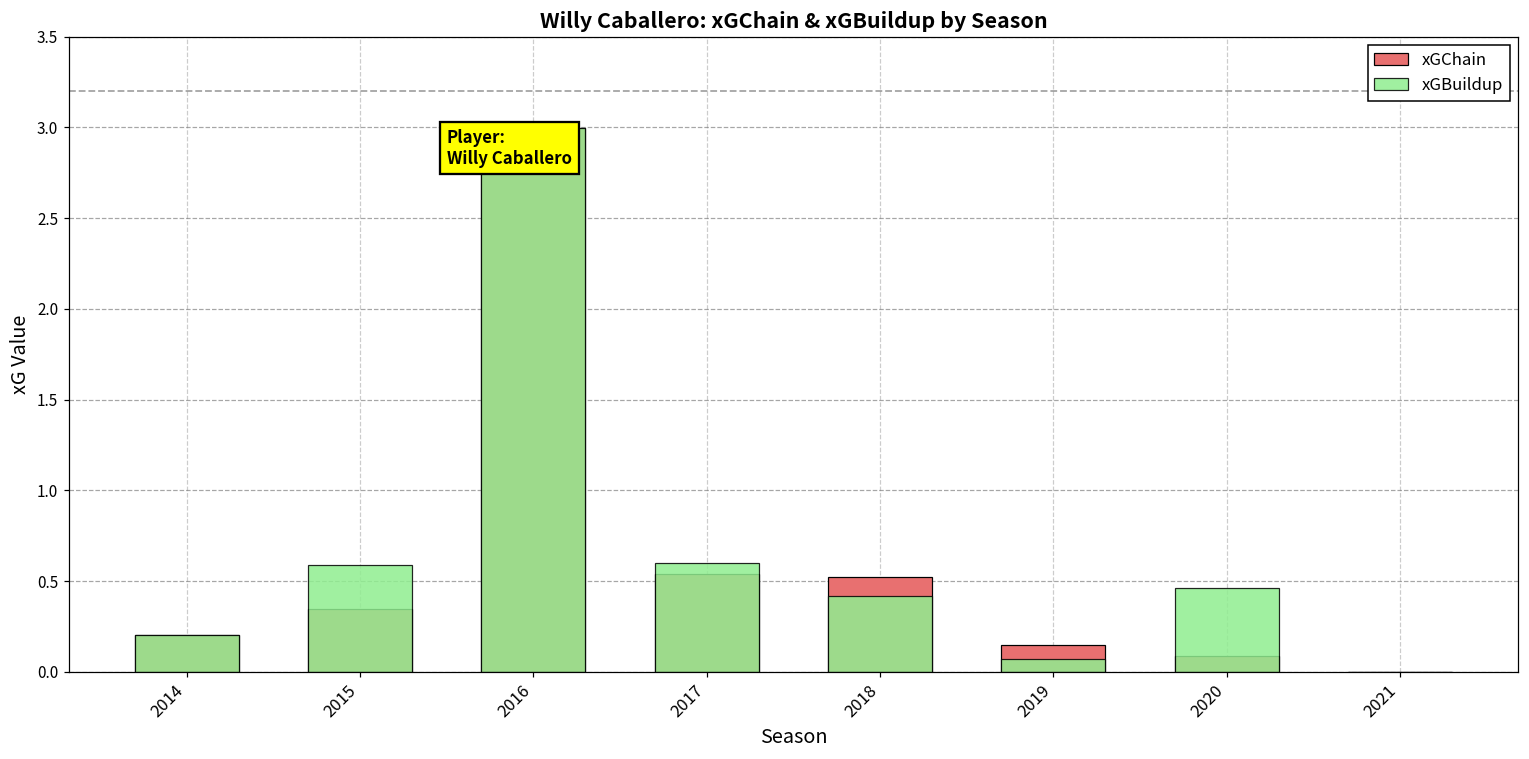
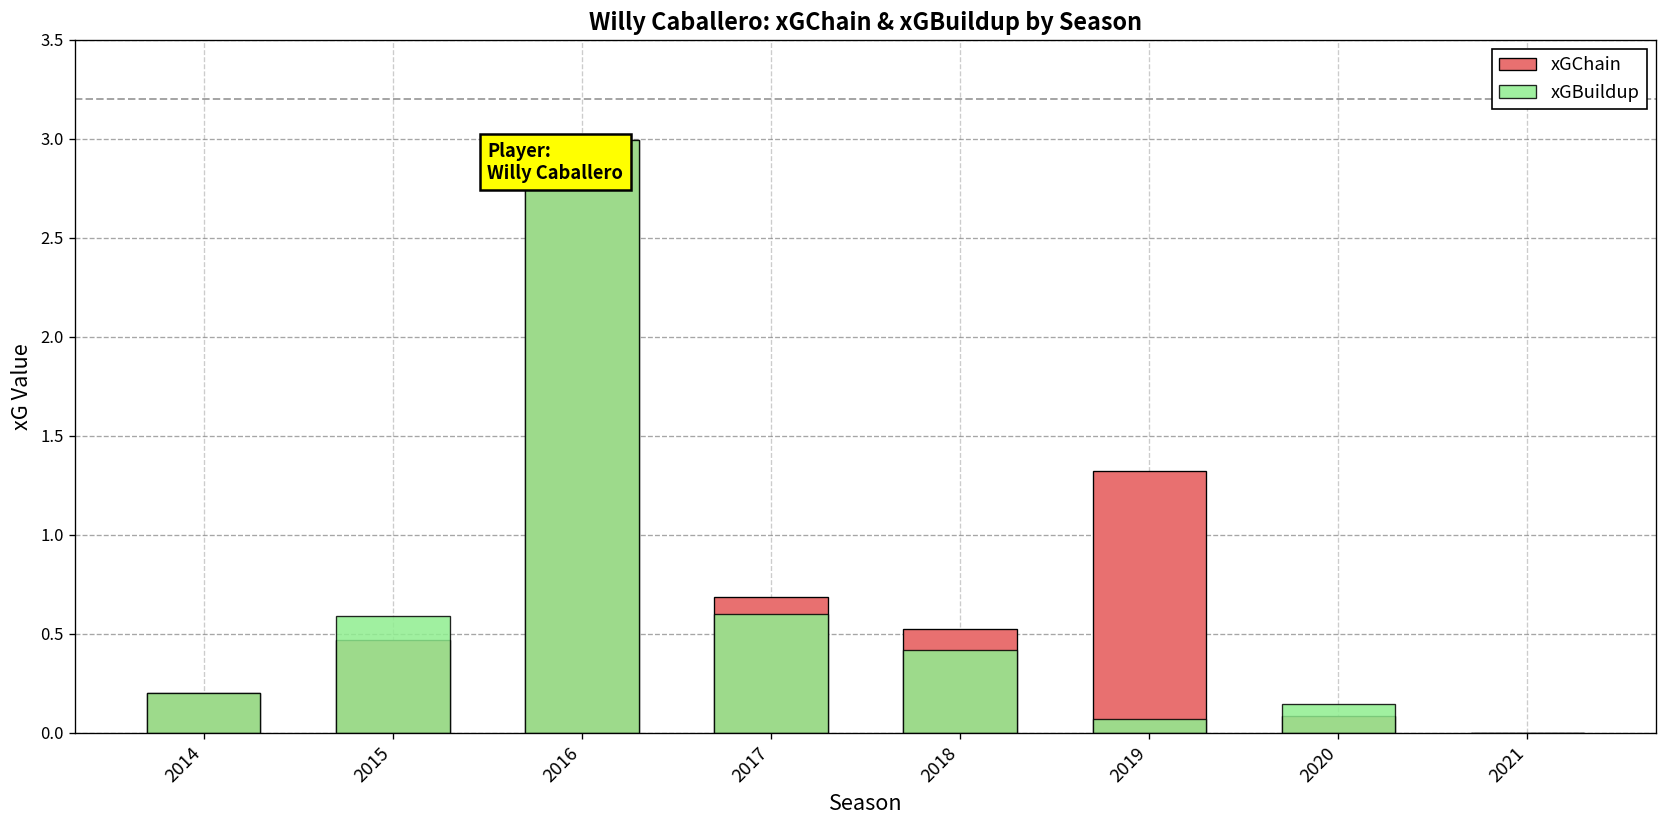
  {
    "xGChain": {
      "2014": 0.20,
-     "2015": 0.35,
-     "2017": 0.54,
+     "2015": 0.47,
+     "2017": 0.69,
      "2018": 0.52,
-     "2019": 0.15,
+     "2019": 1.32,
      "2021": 0.00
    },
    "xGBuildup": {
      "2014": 0.20,
      "2015": 0.59,
-     "2020": 0.46,
+     "2020": 0.14,
      "2021": 0.00
    }
  }
